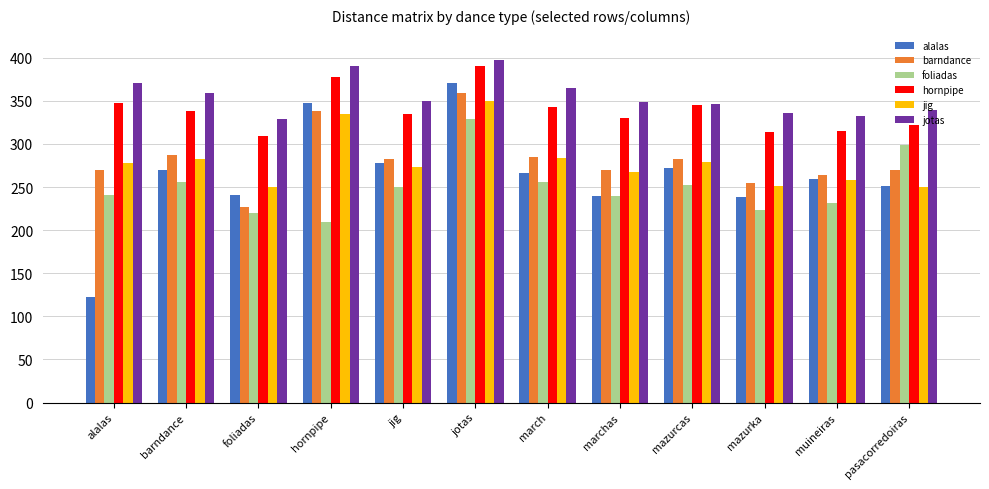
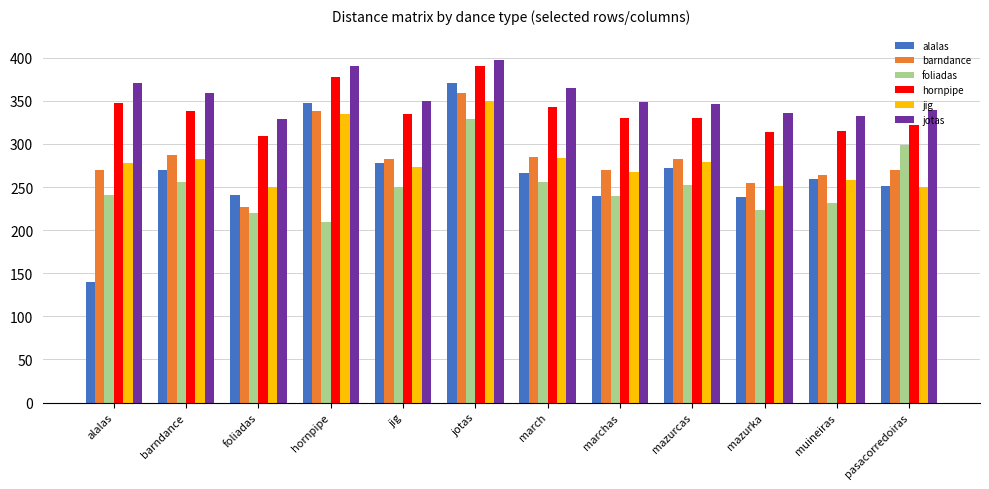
  {
    "alalas": {
-     "alalas": 120,
+     "alalas": 140,
      "barndance": 270,
      "foliadas": 240,
      "hornpipe": 350,
      "jig": 280,
      "jotas": 370,
      "march": 270,
      "marchas": 240,
      "mazurcas": 270,
      "mazurka": 240,
      "muineiras": 260,
      "pasacorredoiras": 250
    },
    "barndance": {
      "alalas": 270,
      "barndance": 290,
      "foliadas": 230,
      "hornpipe": 340,
      "jig": 280,
      "jotas": 360,
      "march": 280,
      "marchas": 270,
      "mazurcas": 280,
      "mazurka": 250,
      "muineiras": 260,
      "pasacorredoiras": 270
    },
    "foliadas": {
      "alalas": 240,
      "barndance": 260,
      "foliadas": 220,
      "hornpipe": 210,
      "jig": 250,
      "jotas": 330,
      "march": 260,
      "marchas": 240,
      "mazurcas": 250,
      "mazurka": 220,
      "muineiras": 230,
      "pasacorredoiras": 300
    },
    "hornpipe": {
      "alalas": 350,
      "barndance": 340,
      "foliadas": 310,
      "hornpipe": 380,
      "jig": 330,
      "jotas": 390,
      "march": 340,
      "marchas": 330,
-     "mazurcas": 340,
+     "mazurcas": 330,
      "mazurka": 310,
      "muineiras": 310,
      "pasacorredoiras": 320
    },
    "jig": {
      "alalas": 280,
      "barndance": 280,
      "foliadas": 250,
      "hornpipe": 330,
      "jig": 270,
      "jotas": 350,
      "march": 280,
      "marchas": 270,
      "mazurcas": 280,
      "mazurka": 250,
      "muineiras": 260,
      "pasacorredoiras": 250
    },
    "jotas": {
      "alalas": 370,
      "barndance": 360,
      "foliadas": 330,
      "hornpipe": 390,
      "jig": 350,
      "jotas": 400,
      "march": 360,
      "marchas": 350,
      "mazurcas": 350,
      "mazurka": 340,
      "muineiras": 330,
      "pasacorredoiras": 340
    }
  }
